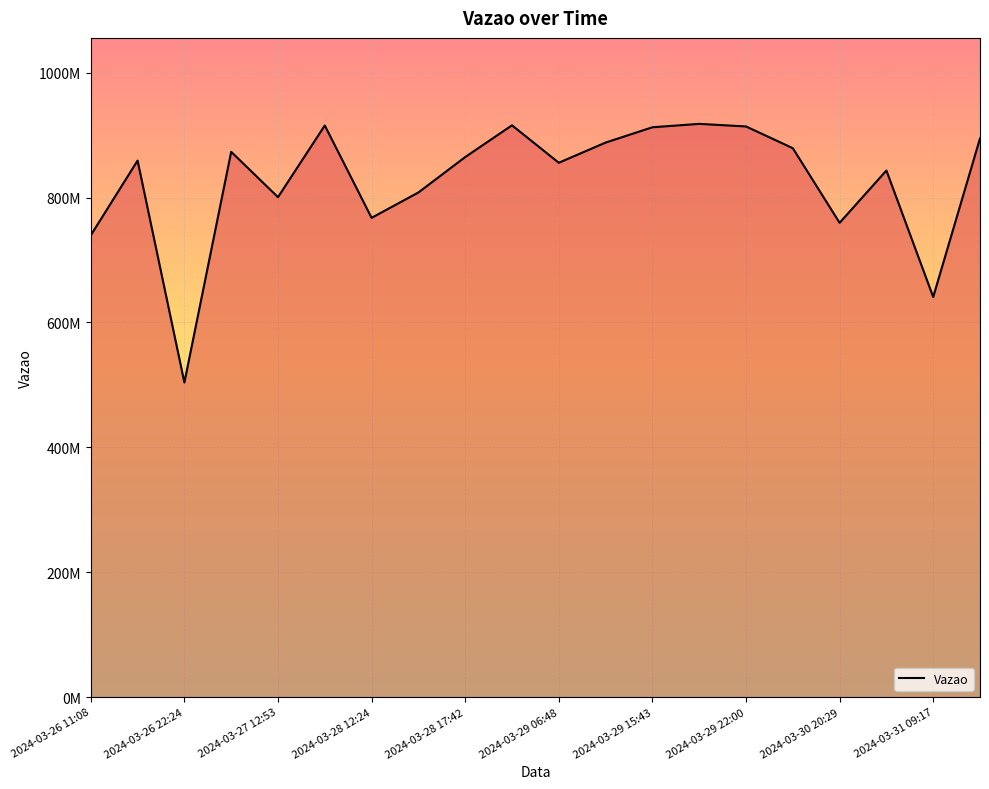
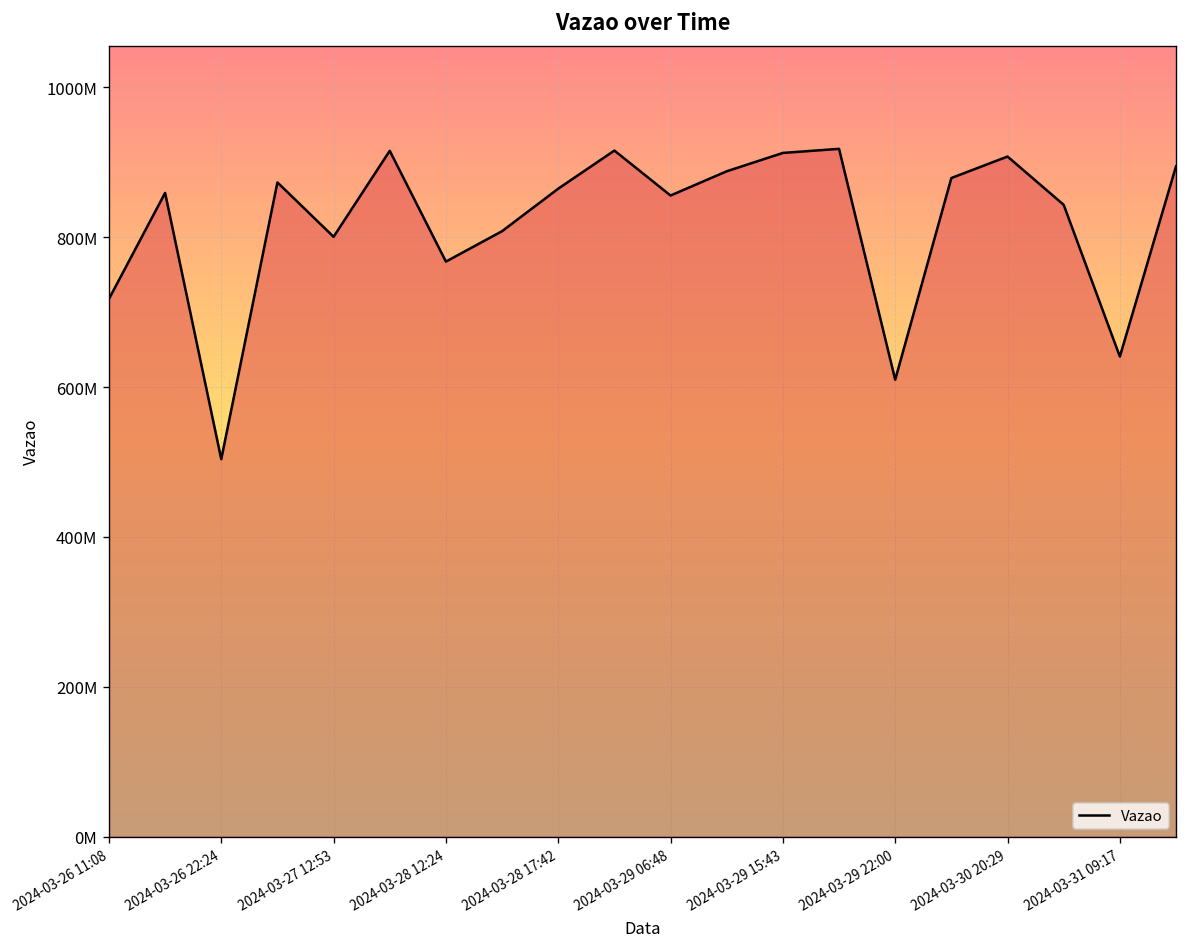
  {
-   "2024-03-26 11:08": 740000000,
+   "2024-03-26 11:08": 720000000,
    "2024-03-26 22:24": 500000000,
    "2024-03-27 12:53": 800000000,
    "2024-03-28 12:24": 770000000,
    "2024-03-28 17:42": 860000000,
    "2024-03-29 06:48": 860000000,
    "2024-03-29 15:43": 910000000,
-   "2024-03-29 22:00": 910000000,
-   "2024-03-30 20:29": 760000000,
+   "2024-03-29 22:00": 610000000,
+   "2024-03-30 20:29": 910000000,
    "2024-03-31 09:17": 640000000
  }
